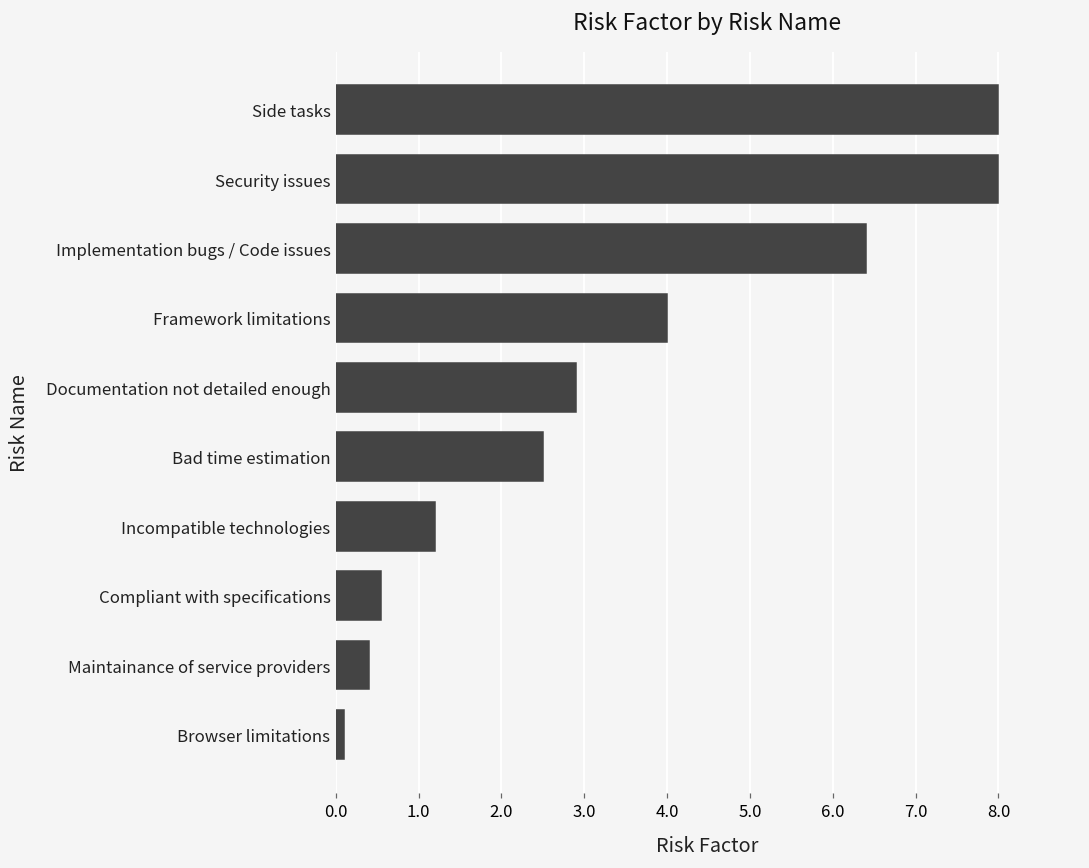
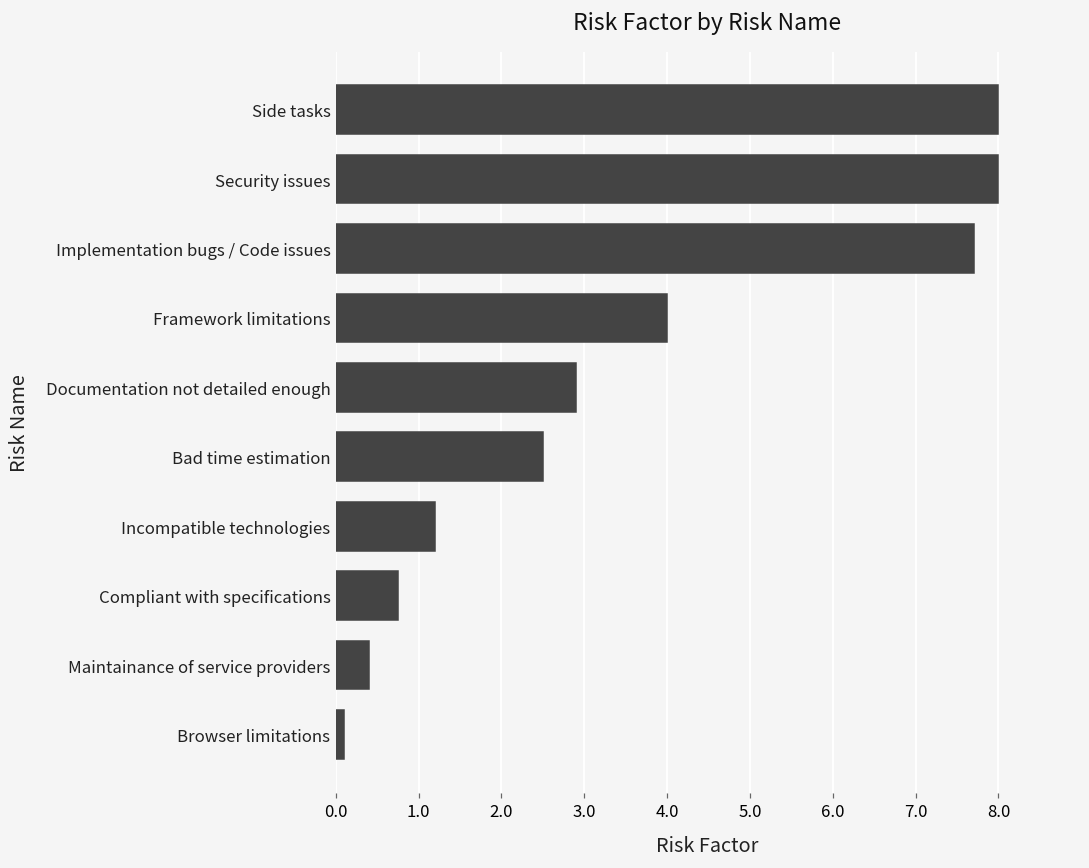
  {
    "Side tasks": 8.0,
    "Security issues": 8.0,
-   "Implementation bugs / Code issues": 6.4,
+   "Implementation bugs / Code issues": 7.7,
    "Framework limitations": 4.0,
    "Documentation not detailed enough": 2.9,
    "Bad time estimation": 2.5,
    "Incompatible technologies": 1.2,
-   "Compliant with specifications": 0.6,
+   "Compliant with specifications": 0.8,
    "Maintainance of service providers": 0.4,
    "Browser limitations": 0.1
  }
